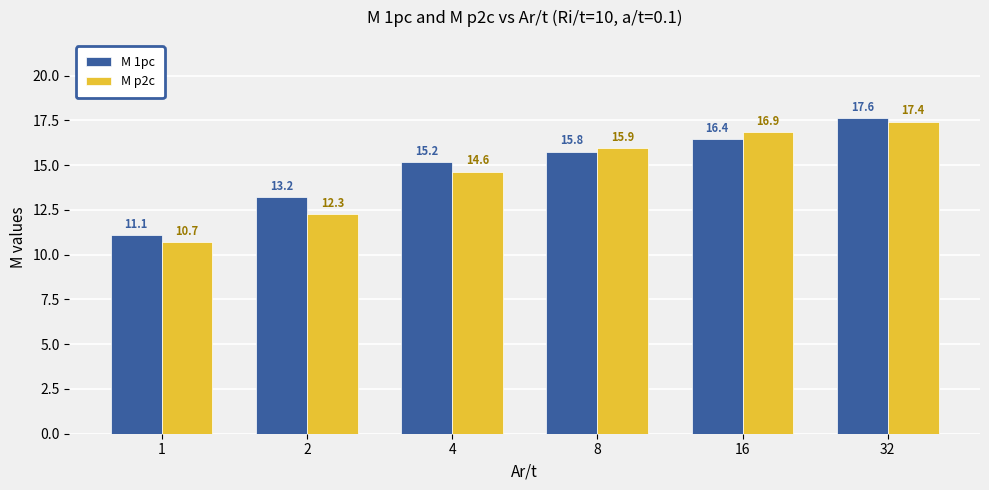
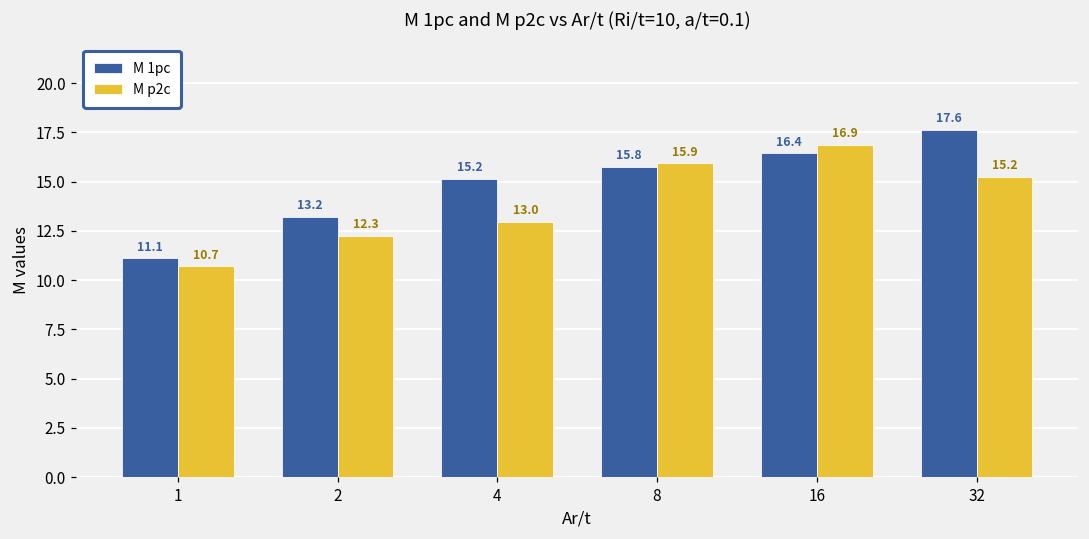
  {
    "M 1pc": {
      "1": 11.1,
      "2": 13.2,
      "4": 15.2,
      "8": 15.8,
      "16": 16.4,
      "32": 17.6
    },
    "M p2c": {
      "1": 10.7,
      "2": 12.3,
-     "4": 14.6,
+     "4": 13.0,
      "8": 15.9,
      "16": 16.9,
-     "32": 17.4
+     "32": 15.2
    }
  }
